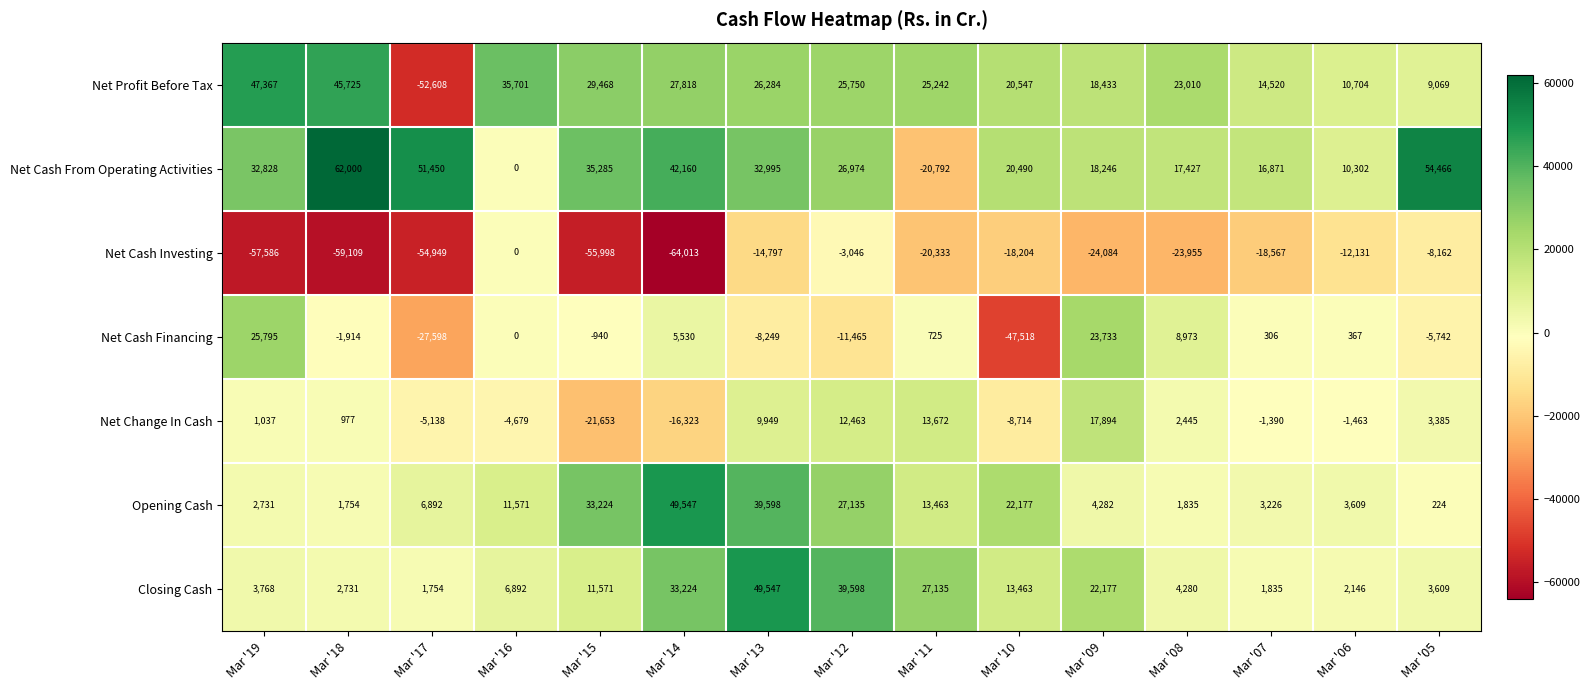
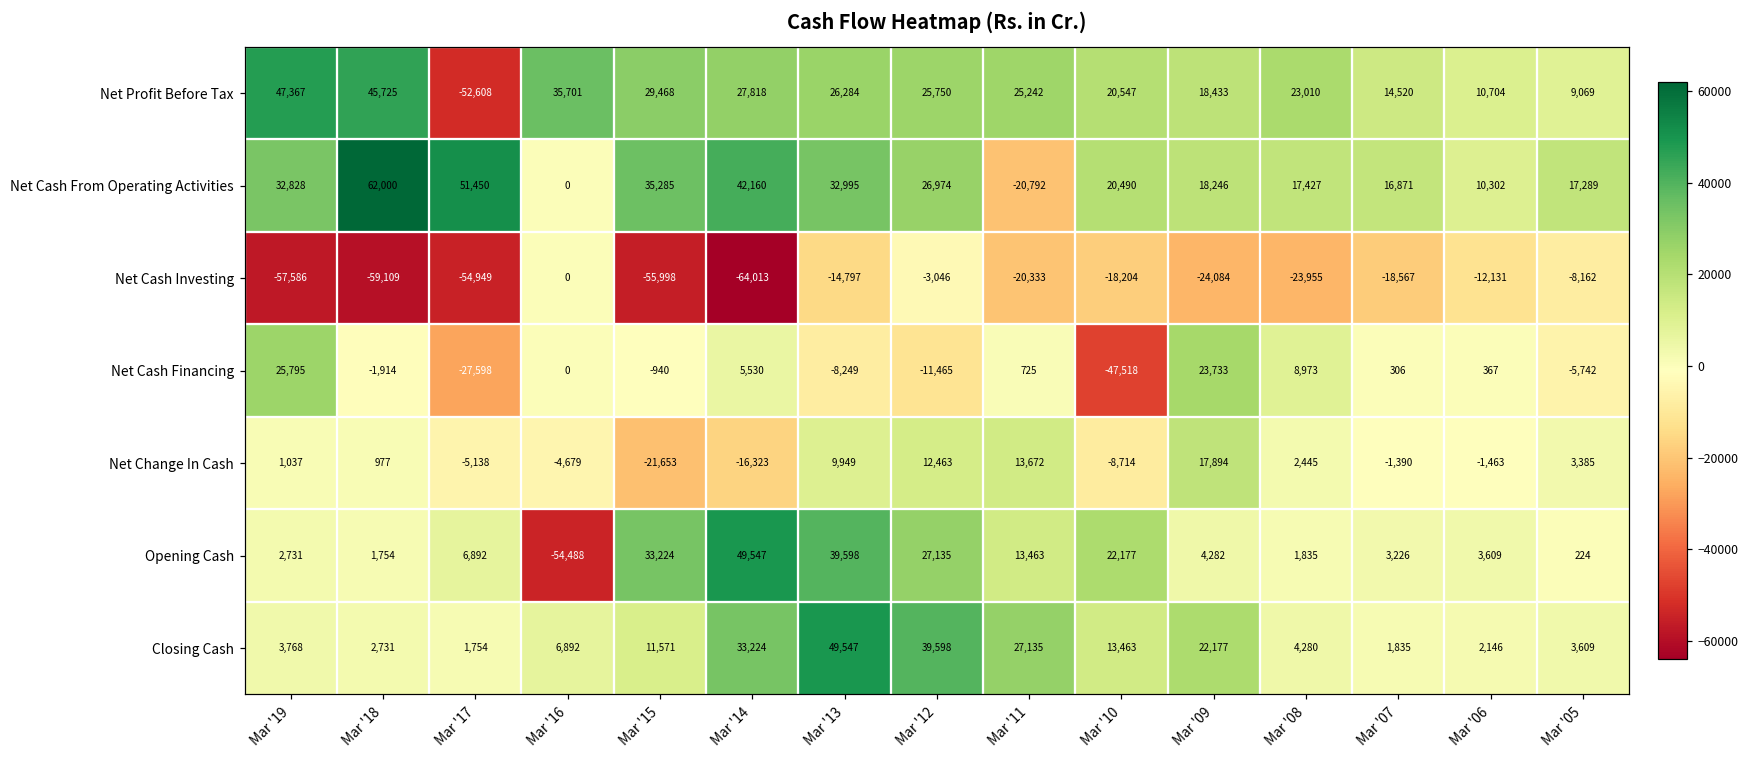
  {
    "Net Profit Before Tax": {
      "Mar '19": "47,367",
      "Mar '18": "45,725",
      "Mar '17": "-52,608",
      "Mar '16": "35,701",
      "Mar '15": "29,468",
      "Mar '14": "27,818",
      "Mar '13": "26,284",
      "Mar '12": "25,750",
      "Mar '11": "25,242",
      "Mar '10": "20,547",
      "Mar '09": "18,433",
      "Mar '08": "23,010",
      "Mar '07": "14,520",
      "Mar '06": "10,704",
      "Mar '05": "9,069"
    },
    "Net Cash From Operating Activities": {
      "Mar '19": "32,828",
      "Mar '18": "62,000",
      "Mar '17": "51,450",
      "Mar '16": "0",
      "Mar '15": "35,285",
      "Mar '14": "42,160",
      "Mar '13": "32,995",
      "Mar '12": "26,974",
      "Mar '11": "-20,792",
      "Mar '10": "20,490",
      "Mar '09": "18,246",
      "Mar '08": "17,427",
      "Mar '07": "16,871",
      "Mar '06": "10,302",
-     "Mar '05": "54,466"
+     "Mar '05": "17,289"
    },
    "Net Cash Investing": {
      "Mar '19": "-57,586",
      "Mar '18": "-59,109",
      "Mar '17": "-54,949",
      "Mar '16": "0",
      "Mar '15": "-55,998",
      "Mar '14": "-64,013",
      "Mar '13": "-14,797",
      "Mar '12": "-3,046",
      "Mar '11": "-20,333",
      "Mar '10": "-18,204",
      "Mar '09": "-24,084",
      "Mar '08": "-23,955",
      "Mar '07": "-18,567",
      "Mar '06": "-12,131",
      "Mar '05": "-8,162"
    },
    "Net Cash Financing": {
      "Mar '19": "25,795",
      "Mar '18": "-1,914",
      "Mar '17": "-27,598",
      "Mar '16": "0",
      "Mar '15": "-940",
      "Mar '14": "5,530",
      "Mar '13": "-8,249",
      "Mar '12": "-11,465",
      "Mar '11": "725",
      "Mar '10": "-47,518",
      "Mar '09": "23,733",
      "Mar '08": "8,973",
      "Mar '07": "306",
      "Mar '06": "367",
      "Mar '05": "-5,742"
    },
    "Net Change In Cash": {
      "Mar '19": "1,037",
      "Mar '18": "977",
      "Mar '17": "-5,138",
      "Mar '16": "-4,679",
      "Mar '15": "-21,653",
      "Mar '14": "-16,323",
      "Mar '13": "9,949",
      "Mar '12": "12,463",
      "Mar '11": "13,672",
      "Mar '10": "-8,714",
      "Mar '09": "17,894",
      "Mar '08": "2,445",
      "Mar '07": "-1,390",
      "Mar '06": "-1,463",
      "Mar '05": "3,385"
    },
    "Opening Cash": {
      "Mar '19": "2,731",
      "Mar '18": "1,754",
      "Mar '17": "6,892",
-     "Mar '16": "11,571",
+     "Mar '16": "-54,488",
      "Mar '15": "33,224",
      "Mar '14": "49,547",
      "Mar '13": "39,598",
      "Mar '12": "27,135",
      "Mar '11": "13,463",
      "Mar '10": "22,177",
      "Mar '09": "4,282",
      "Mar '08": "1,835",
      "Mar '07": "3,226",
      "Mar '06": "3,609",
      "Mar '05": "224"
    },
    "Closing Cash": {
      "Mar '19": "3,768",
      "Mar '18": "2,731",
      "Mar '17": "1,754",
      "Mar '16": "6,892",
      "Mar '15": "11,571",
      "Mar '14": "33,224",
      "Mar '13": "49,547",
      "Mar '12": "39,598",
      "Mar '11": "27,135",
      "Mar '10": "13,463",
      "Mar '09": "22,177",
      "Mar '08": "4,280",
      "Mar '07": "1,835",
      "Mar '06": "2,146",
      "Mar '05": "3,609"
    }
  }
